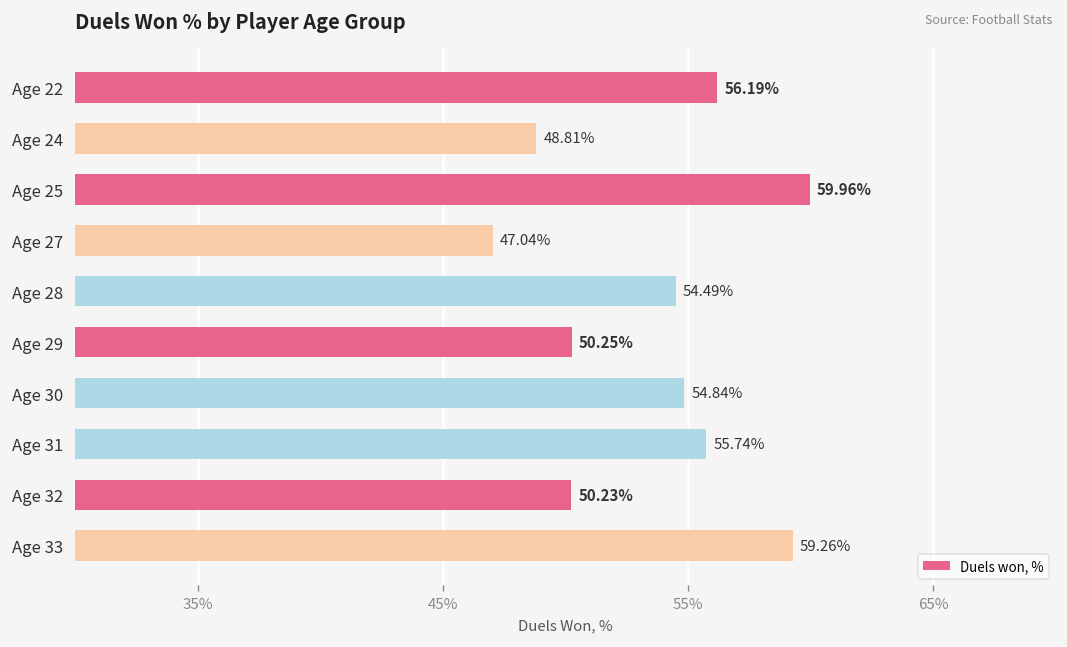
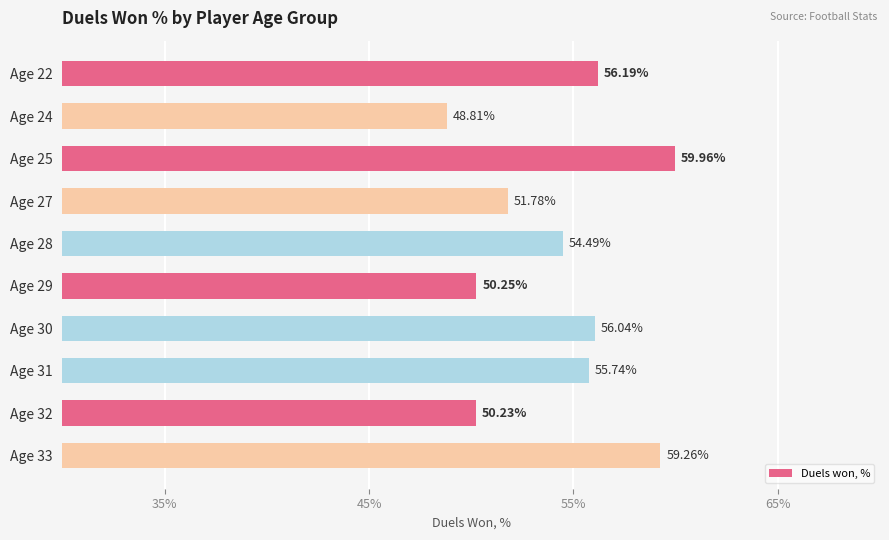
  {
    "Age 22": "56.19%",
    "Age 24": "48.81%",
    "Age 25": "59.96%",
-   "Age 27": "47.04%",
+   "Age 27": "51.78%",
    "Age 28": "54.49%",
    "Age 29": "50.25%",
-   "Age 30": "54.84%",
+   "Age 30": "56.04%",
    "Age 31": "55.74%",
    "Age 32": "50.23%",
    "Age 33": "59.26%"
  }
